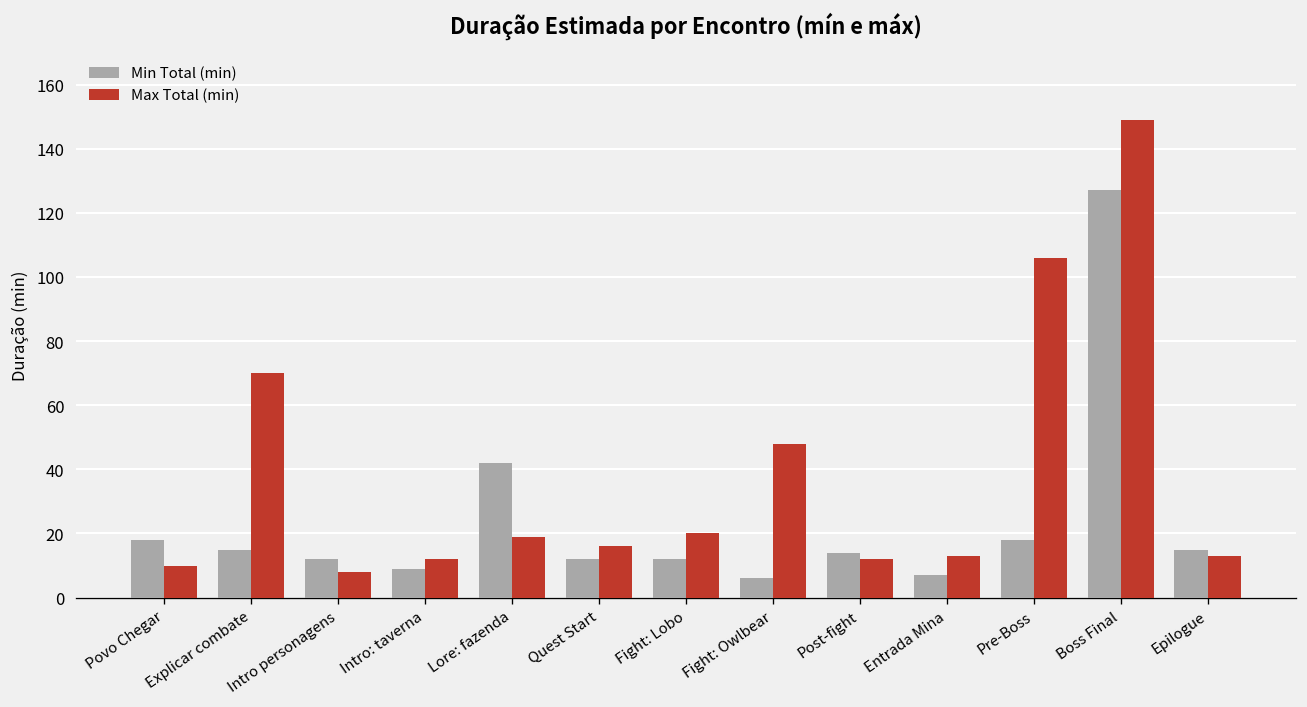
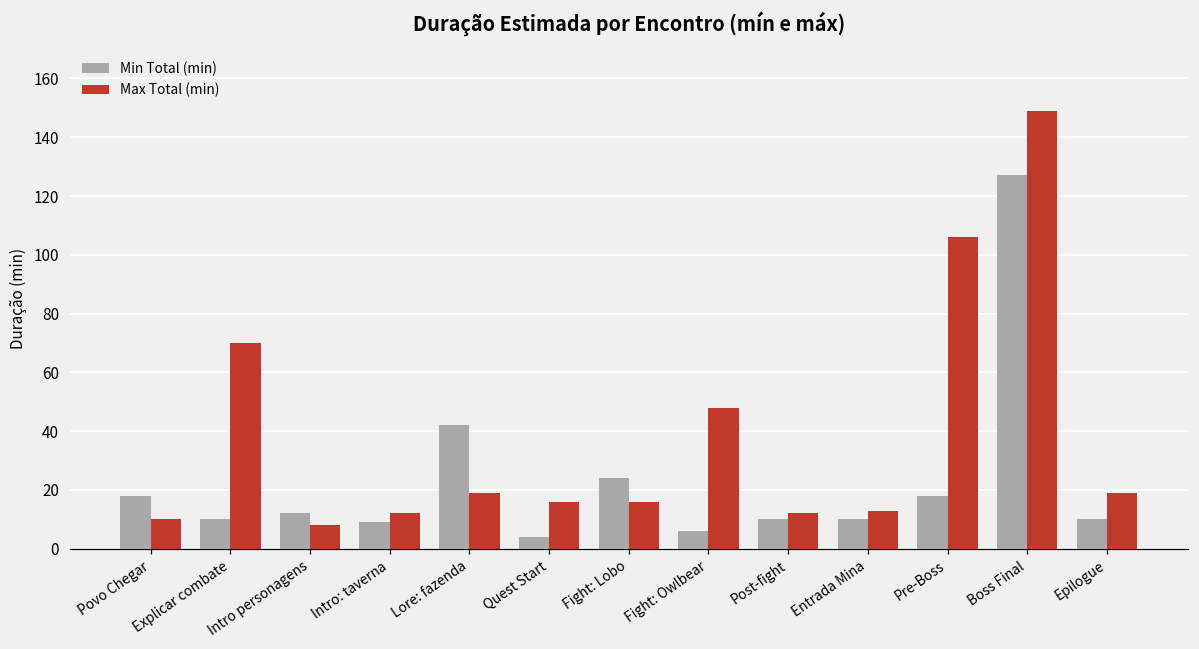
  {
    "Min Total (min)": {
      "Povo Chegar": 18,
-     "Explicar combate": 15,
+     "Explicar combate": 10,
      "Intro personagens": 12,
      "Intro: taverna": 9,
      "Lore: fazenda": 42,
-     "Quest Start": 12,
-     "Fight: Lobo": 12,
+     "Quest Start": 4,
+     "Fight: Lobo": 24,
      "Fight: Owlbear": 6,
-     "Post-fight": 14,
-     "Entrada Mina": 7,
+     "Post-fight": 10,
+     "Entrada Mina": 10,
      "Pre-Boss": 18,
      "Boss Final": 127,
-     "Epilogue": 15
+     "Epilogue": 10
    },
    "Max Total (min)": {
      "Povo Chegar": 10,
      "Explicar combate": 70,
      "Intro personagens": 8,
      "Intro: taverna": 12,
      "Lore: fazenda": 19,
      "Quest Start": 16,
-     "Fight: Lobo": 20,
+     "Fight: Lobo": 16,
      "Fight: Owlbear": 48,
      "Post-fight": 12,
      "Entrada Mina": 13,
      "Pre-Boss": 106,
      "Boss Final": 149,
-     "Epilogue": 13
+     "Epilogue": 19
    }
  }
